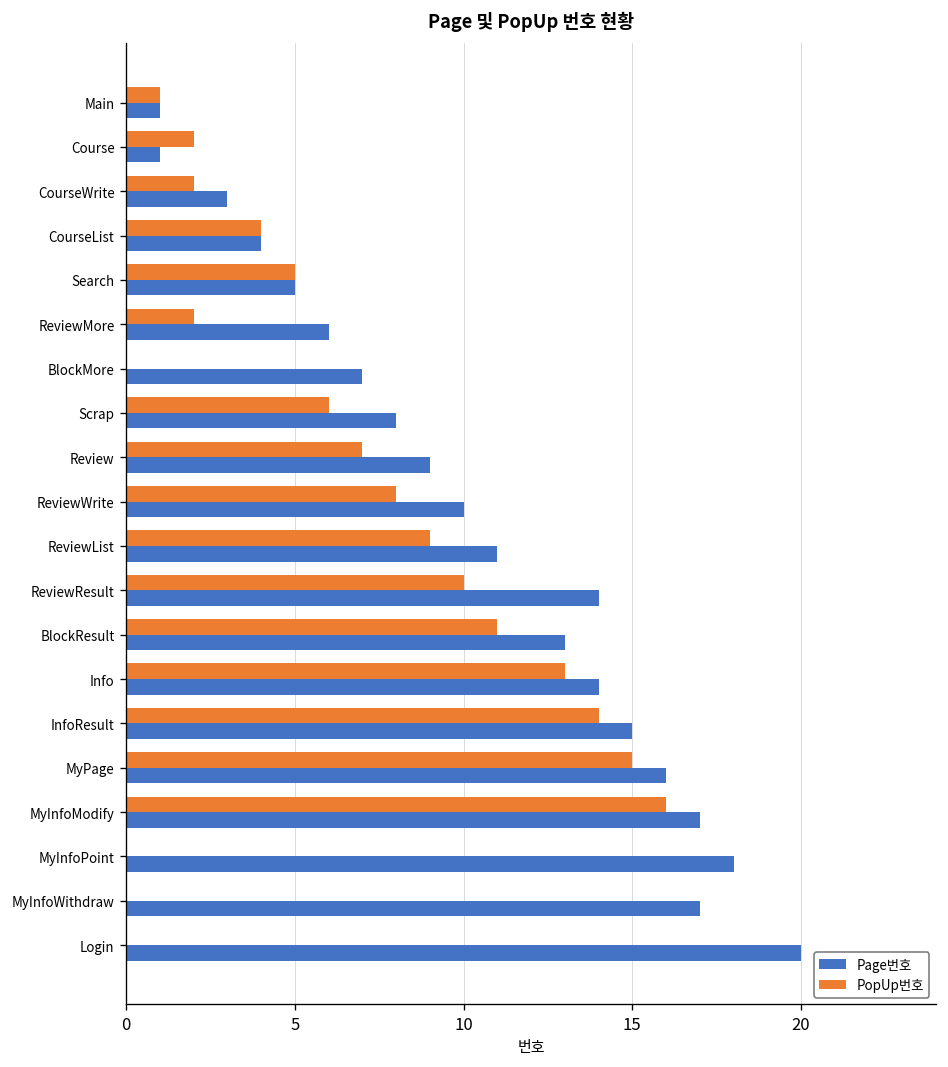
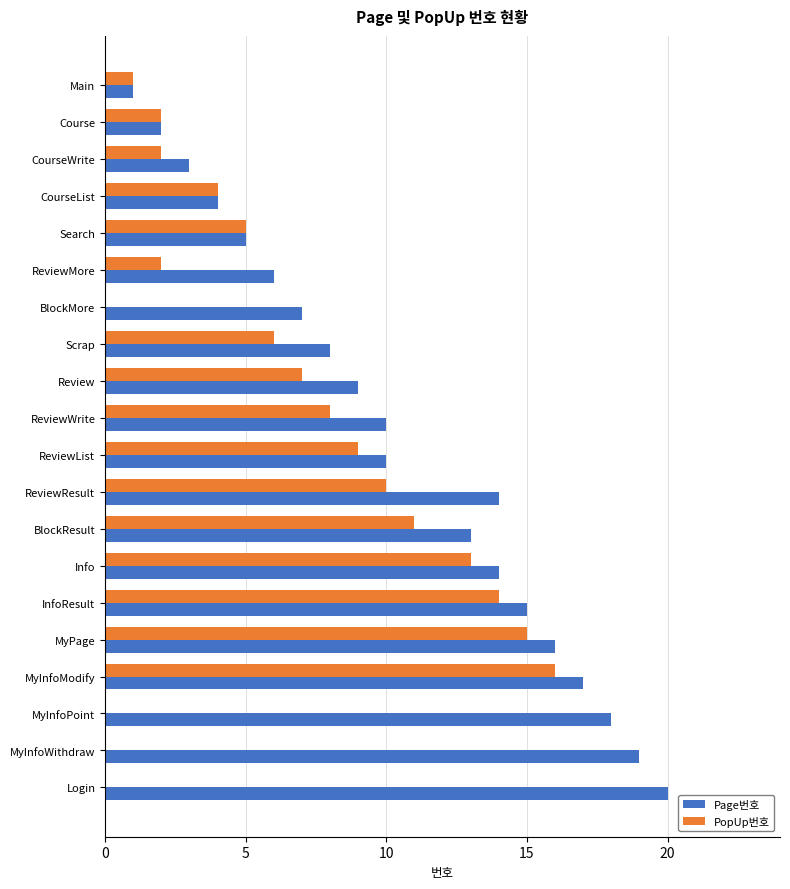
  {
    "Page번호": {
      "Main": 1,
-     "Course": 1,
+     "Course": 2,
      "CourseWrite": 3,
      "CourseList": 4,
      "Search": 5,
      "ReviewMore": 6,
      "BlockMore": 7,
      "Scrap": 8,
      "Review": 9,
      "ReviewWrite": 10,
-     "ReviewList": 11,
+     "ReviewList": 10,
      "ReviewResult": 14,
      "BlockResult": 13,
      "Info": 14,
      "InfoResult": 15,
      "MyPage": 16,
      "MyInfoModify": 17,
      "MyInfoPoint": 18,
-     "MyInfoWithdraw": 17,
+     "MyInfoWithdraw": 19,
      "Login": 20
    },
    "PopUp번호": {
      "Main": 1,
      "Course": 2,
      "CourseWrite": 2,
      "CourseList": 4,
      "Search": 5,
      "ReviewMore": 2,
      "BlockMore": 0,
      "Scrap": 6,
      "Review": 7,
      "ReviewWrite": 8,
      "ReviewList": 9,
      "ReviewResult": 10,
      "BlockResult": 11,
      "Info": 13,
      "InfoResult": 14,
      "MyPage": 15,
      "MyInfoModify": 16,
      "MyInfoPoint": 0,
      "MyInfoWithdraw": 0,
      "Login": 0
    }
  }
